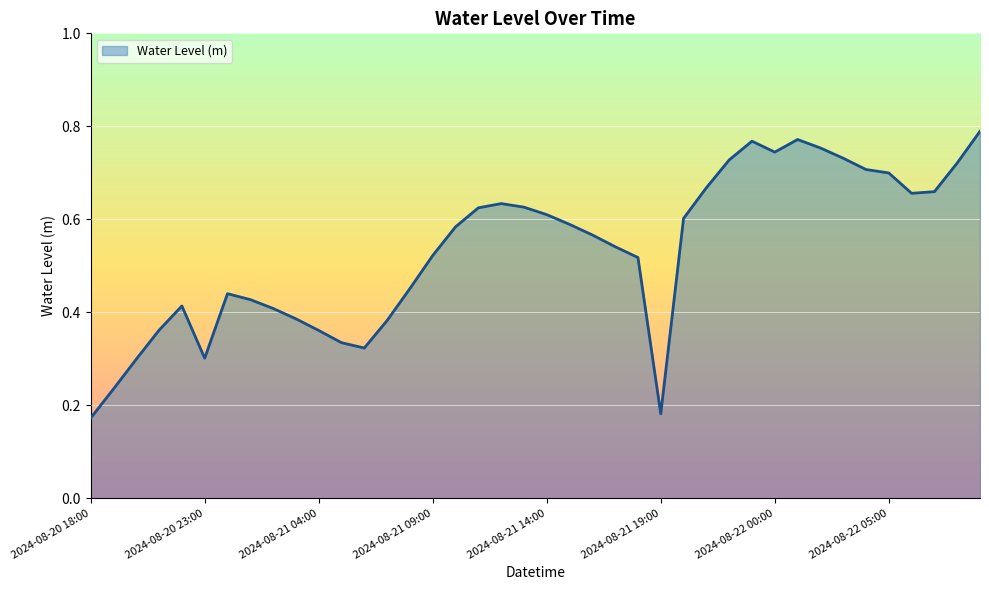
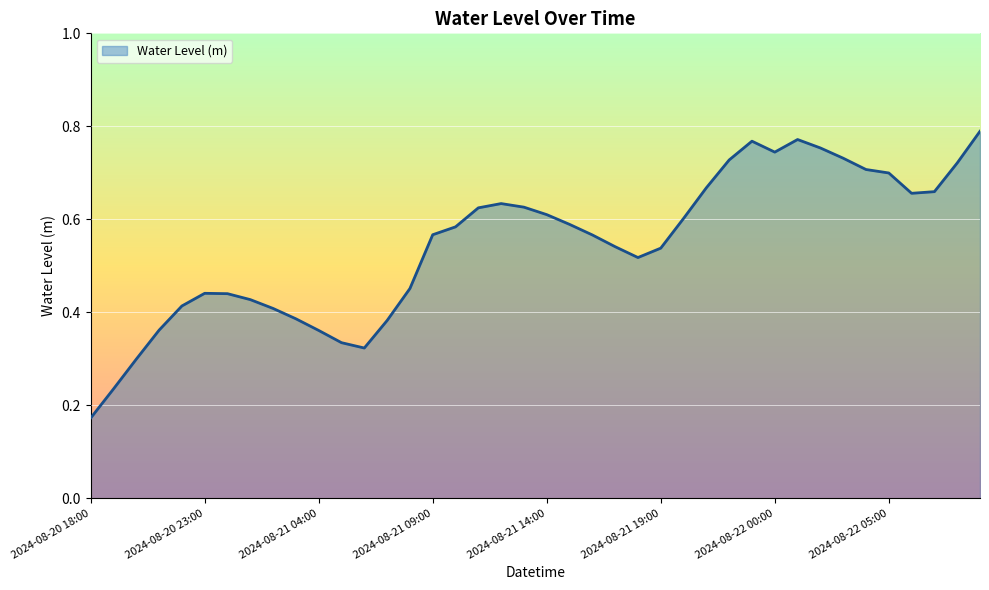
  {
    "2024-08-20 18:00": 0.17,
-   "2024-08-20 23:00": 0.30,
+   "2024-08-20 23:00": 0.44,
    "2024-08-21 04:00": 0.36,
-   "2024-08-21 09:00": 0.52,
+   "2024-08-21 09:00": 0.57,
    "2024-08-21 14:00": 0.61,
-   "2024-08-21 19:00": 0.18,
+   "2024-08-21 19:00": 0.54,
    "2024-08-22 00:00": 0.74,
    "2024-08-22 05:00": 0.70
  }
